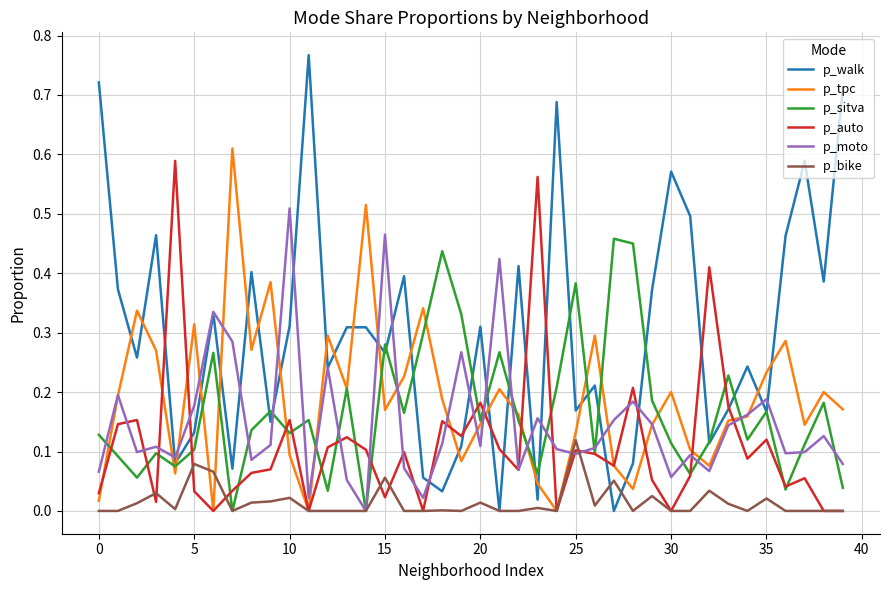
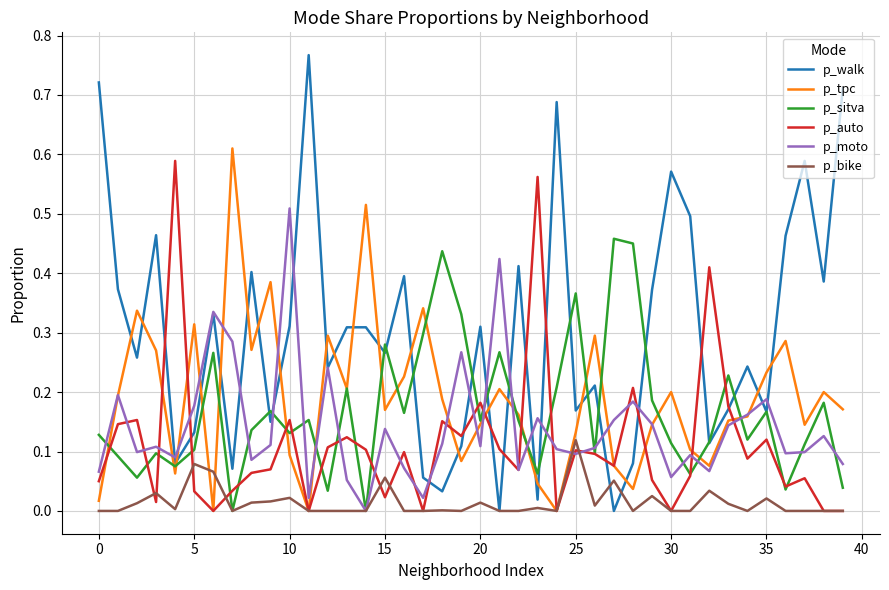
  {
    "p_walk": {
      "0": 0.72,
      "5": 0.13,
      "10": 0.31,
      "15": 0.27,
      "20": 0.31,
      "25": 0.17,
      "30": 0.57
    },
    "p_tpc": {
      "0": 0.02,
      "5": 0.31,
      "10": 0.09,
      "15": 0.17,
      "20": 0.15,
      "25": 0.13,
      "30": 0.20,
      "35": 0.23
    },
    "p_sitva": {
      "0": 0.13,
      "5": 0.10,
      "10": 0.13,
      "15": 0.28,
      "20": 0.15,
-     "25": 0.38,
+     "25": 0.37,
      "30": 0.11
    },
    "p_auto": {
-     "0": 0.03,
+     "0": 0.05,
      "5": 0.03,
      "10": 0.15,
      "15": 0.02,
      "20": 0.18,
      "25": 0.10,
      "35": 0.12
    },
    "p_moto": {
      "0": 0.07,
      "5": 0.18,
      "10": 0.51,
-     "15": 0.47,
+     "15": 0.14,
      "20": 0.11,
      "25": 0.10,
      "30": 0.06,
      "35": 0.19
    },
    "p_bike": {
      "0": 0.00,
      "5": 0.08,
      "10": 0.02,
      "15": 0.06,
      "20": 0.01,
      "25": 0.12,
      "35": 0.02
    }
  }
